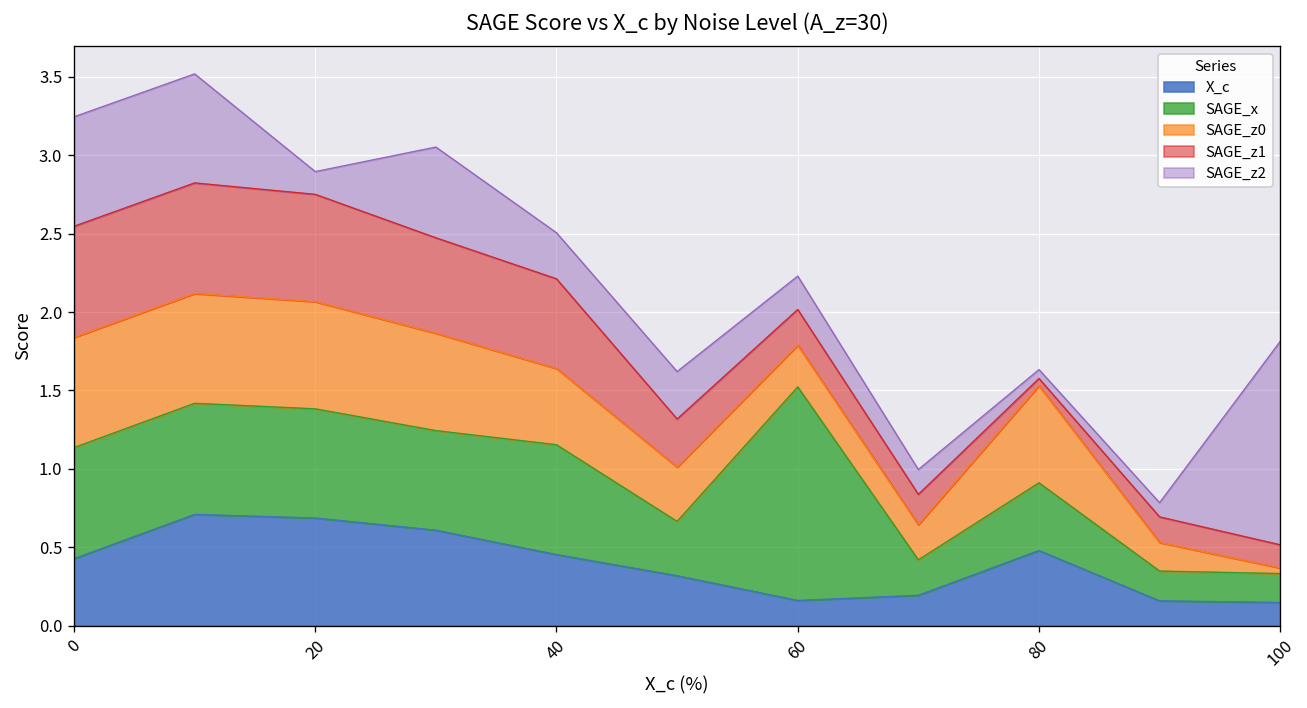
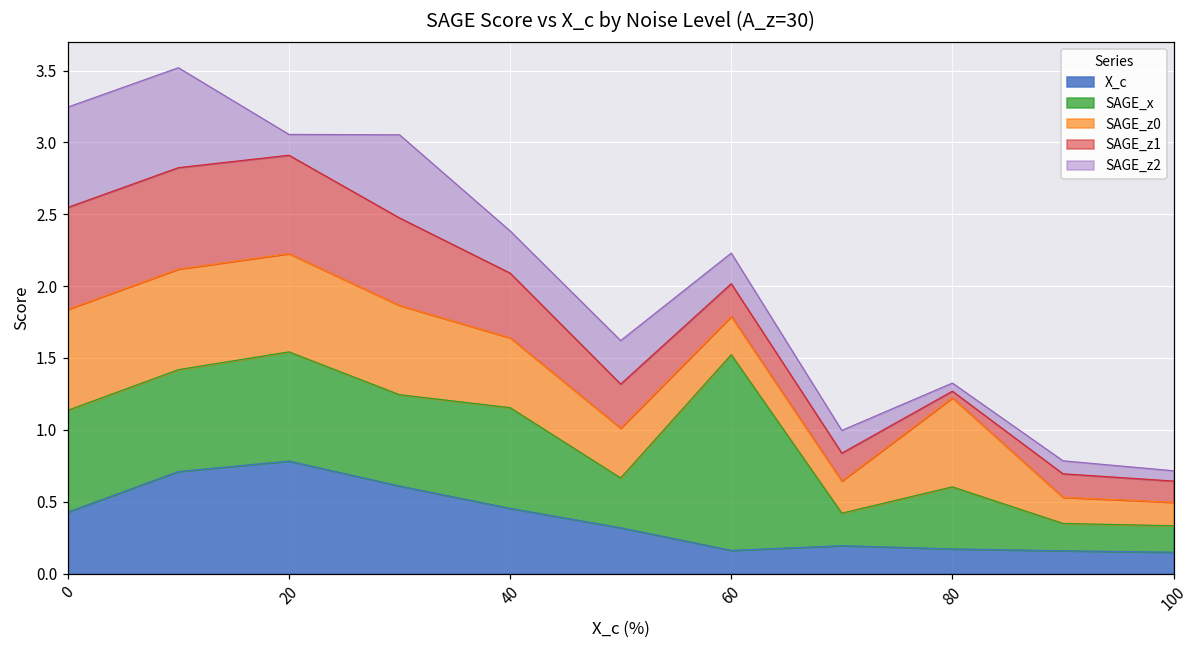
  {
    "X_c": {
      "0": 0.43,
-     "20": 0.69,
+     "20": 0.78,
      "40": 0.45,
      "60": 0.16,
-     "80": 0.48,
+     "80": 0.17,
      "100": 0.15
    },
    "SAGE_x": {
      "0": 0.71,
-     "20": 0.70,
+     "20": 0.76,
      "40": 0.70,
      "60": 1.36,
      "80": 0.43,
      "100": 0.18
    },
    "SAGE_z0": {
      "0": 0.70,
      "20": 0.68,
      "40": 0.49,
      "60": 0.27,
      "80": 0.62,
-     "100": 0.04
+     "100": 0.16
    },
    "SAGE_z1": {
      "0": 0.71,
      "20": 0.68,
-     "40": 0.57,
+     "40": 0.45,
      "60": 0.23,
      "80": 0.05,
      "100": 0.15
    },
    "SAGE_z2": {
      "0": 0.70,
      "20": 0.14,
      "40": 0.29,
      "60": 0.21,
      "80": 0.06,
-     "100": 1.30
+     "100": 0.07
    }
  }
